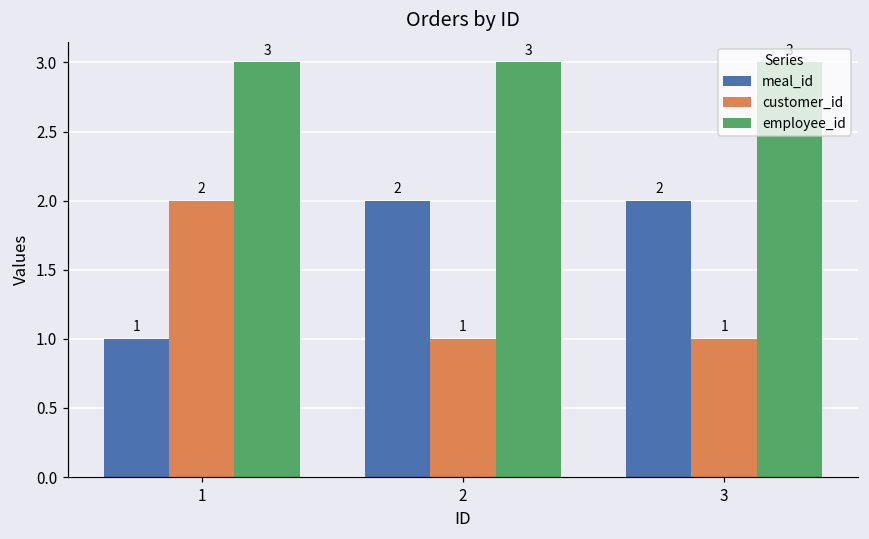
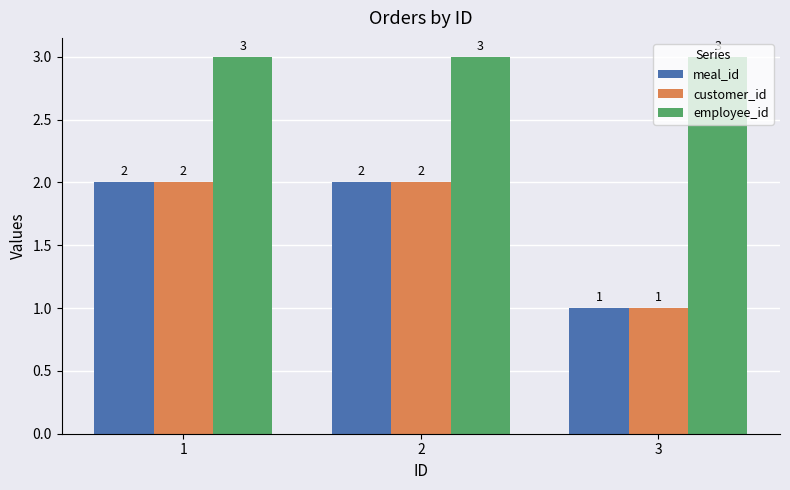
  {
    "meal_id": {
-     "1": 1,
+     "1": 2,
      "2": 2,
-     "3": 2
+     "3": 1
    },
    "customer_id": {
      "1": 2,
-     "2": 1,
+     "2": 2,
      "3": 1
    },
    "employee_id": {
      "1": 3,
      "2": 3
    }
  }
